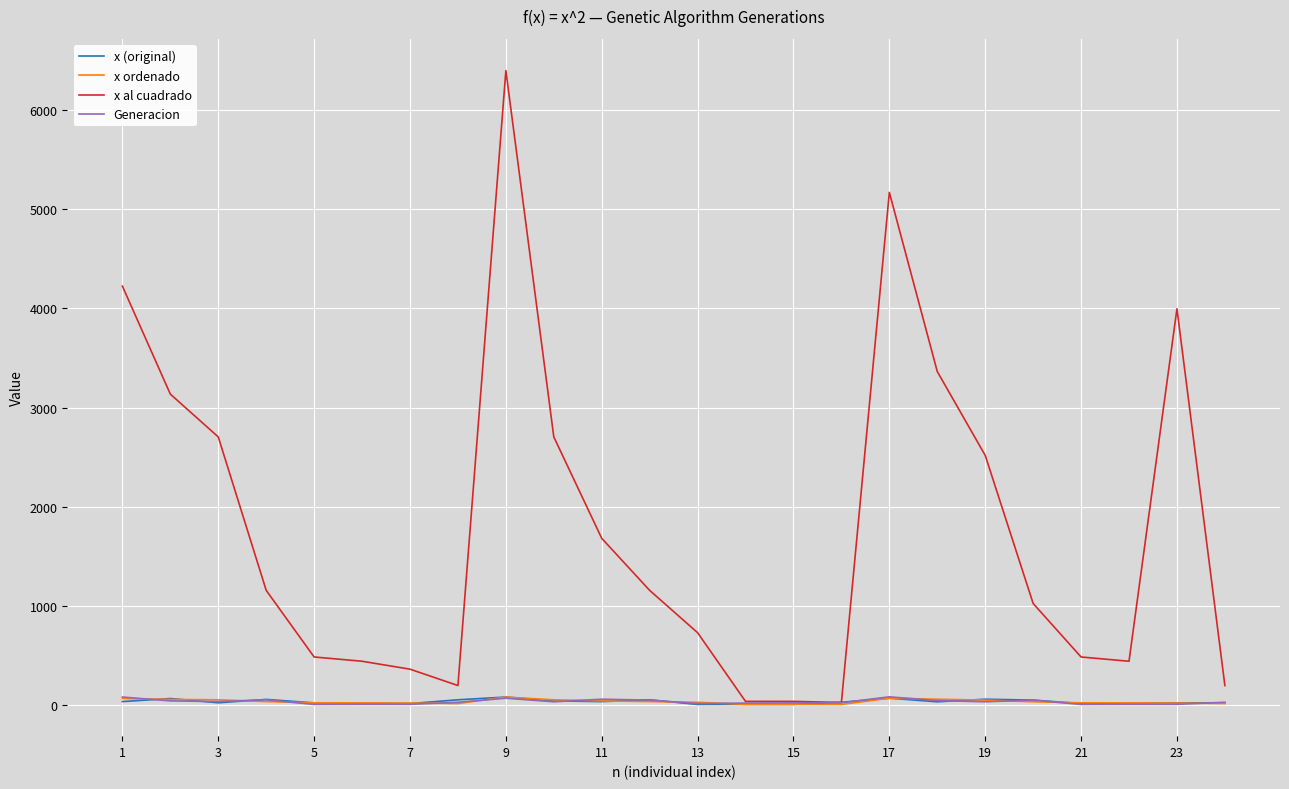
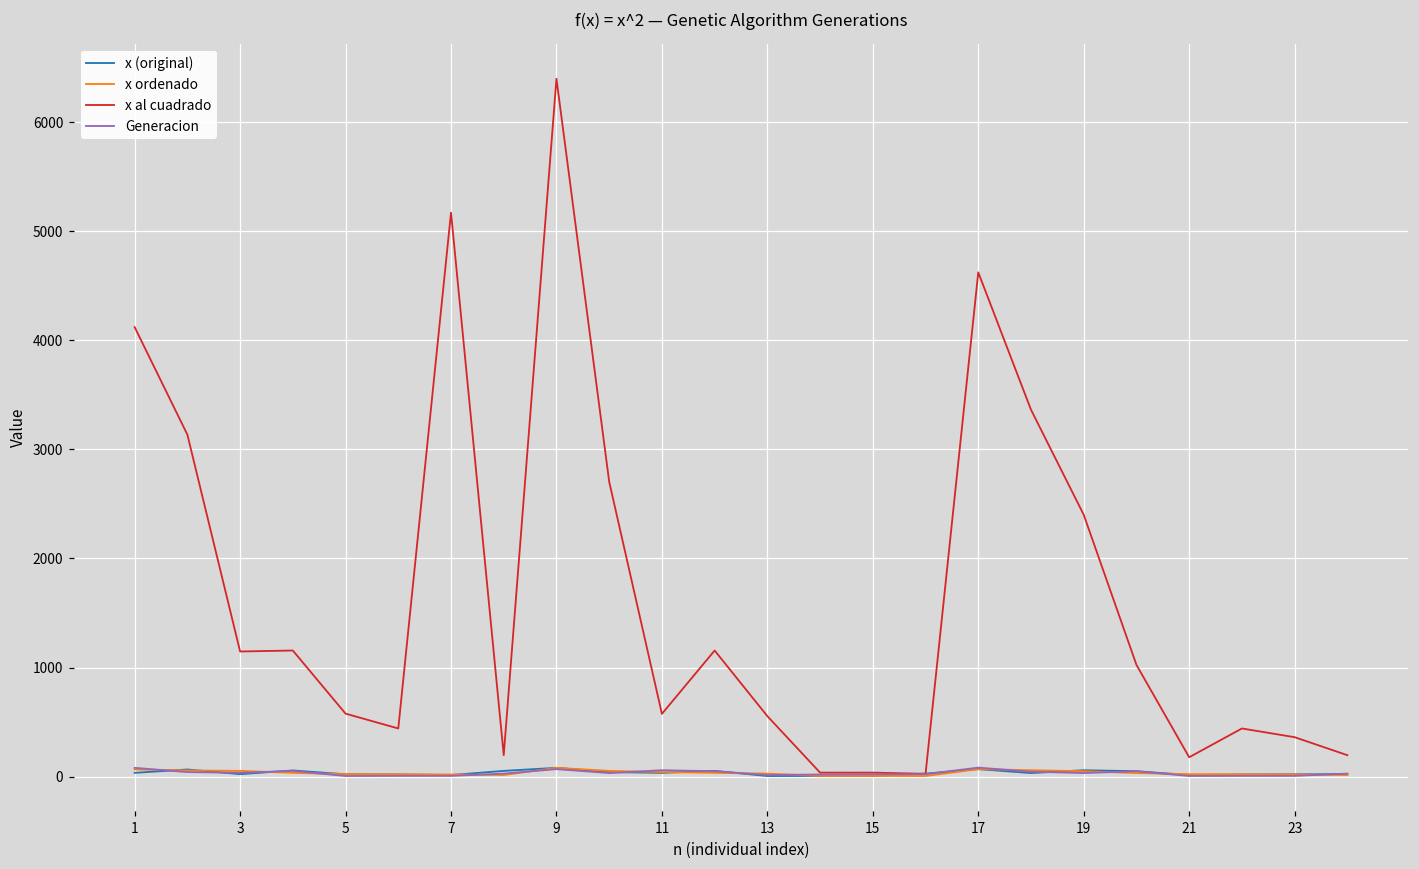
  {
    "x (original)": {
      "1": 0
    },
    "x al cuadrado": {
-     "1": 4200,
-     "3": 2700,
-     "5": 500,
-     "7": 400,
+     "1": 4100,
+     "3": 1100,
+     "5": 600,
+     "7": 5200,
      "9": 6400,
-     "11": 1700,
-     "13": 700,
-     "17": 5200,
-     "19": 2500,
-     "21": 500,
-     "23": 4000
+     "11": 600,
+     "13": 600,
+     "17": 4600,
+     "19": 2400,
+     "21": 200,
+     "23": 400
    }
  }
